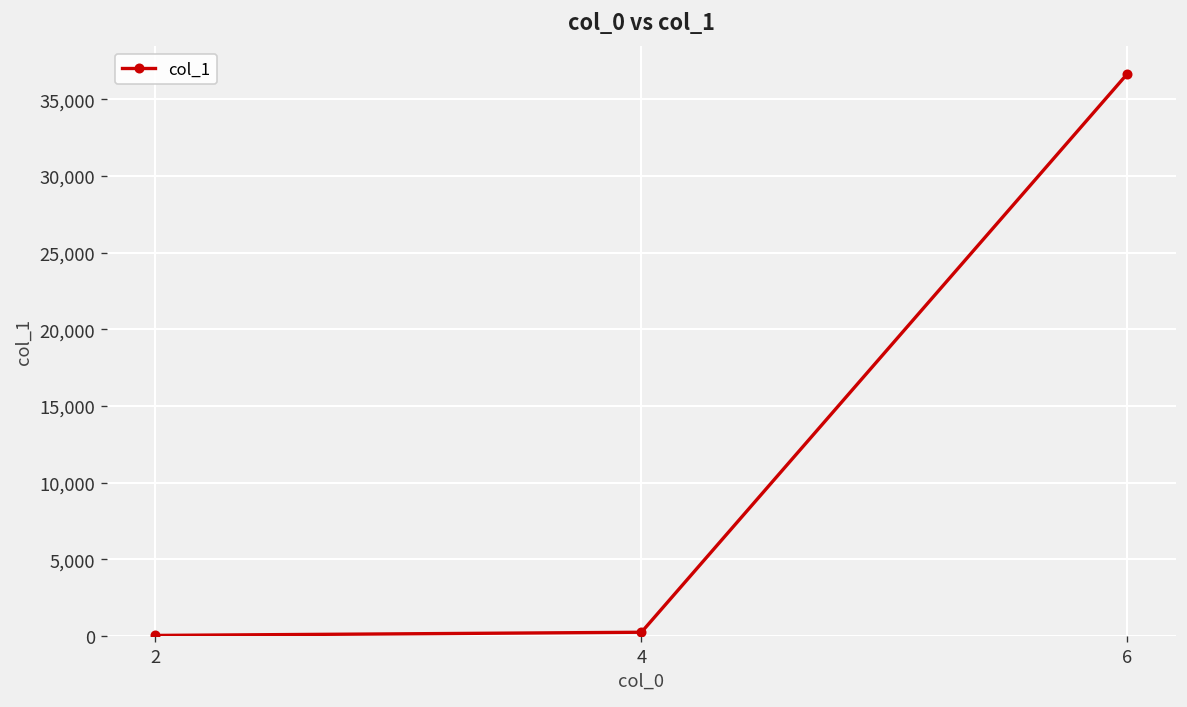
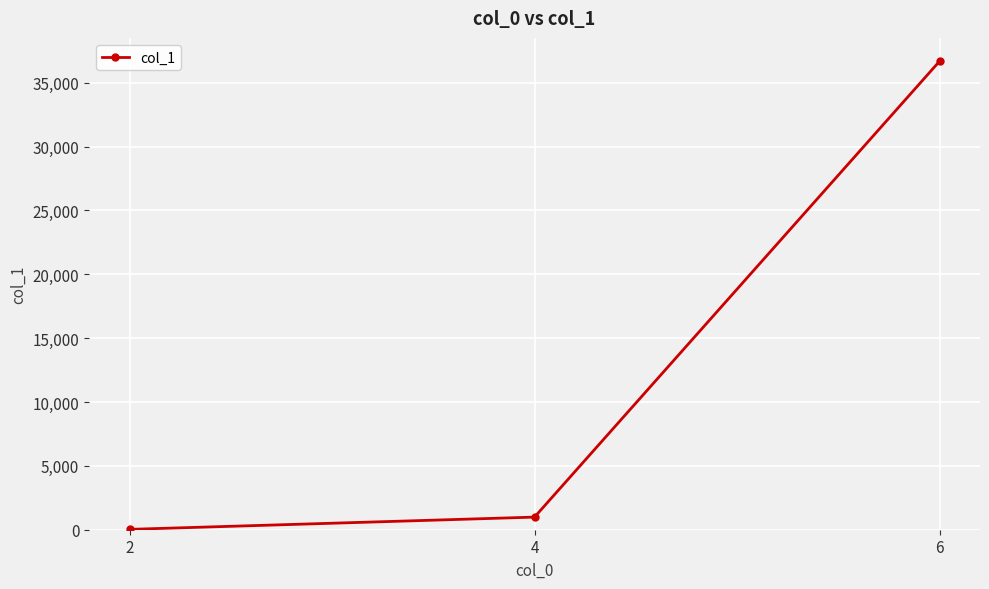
  {
    "2": "0",
-   "4": "200",
+   "4": "1,000",
    "6": "36,700"
  }
